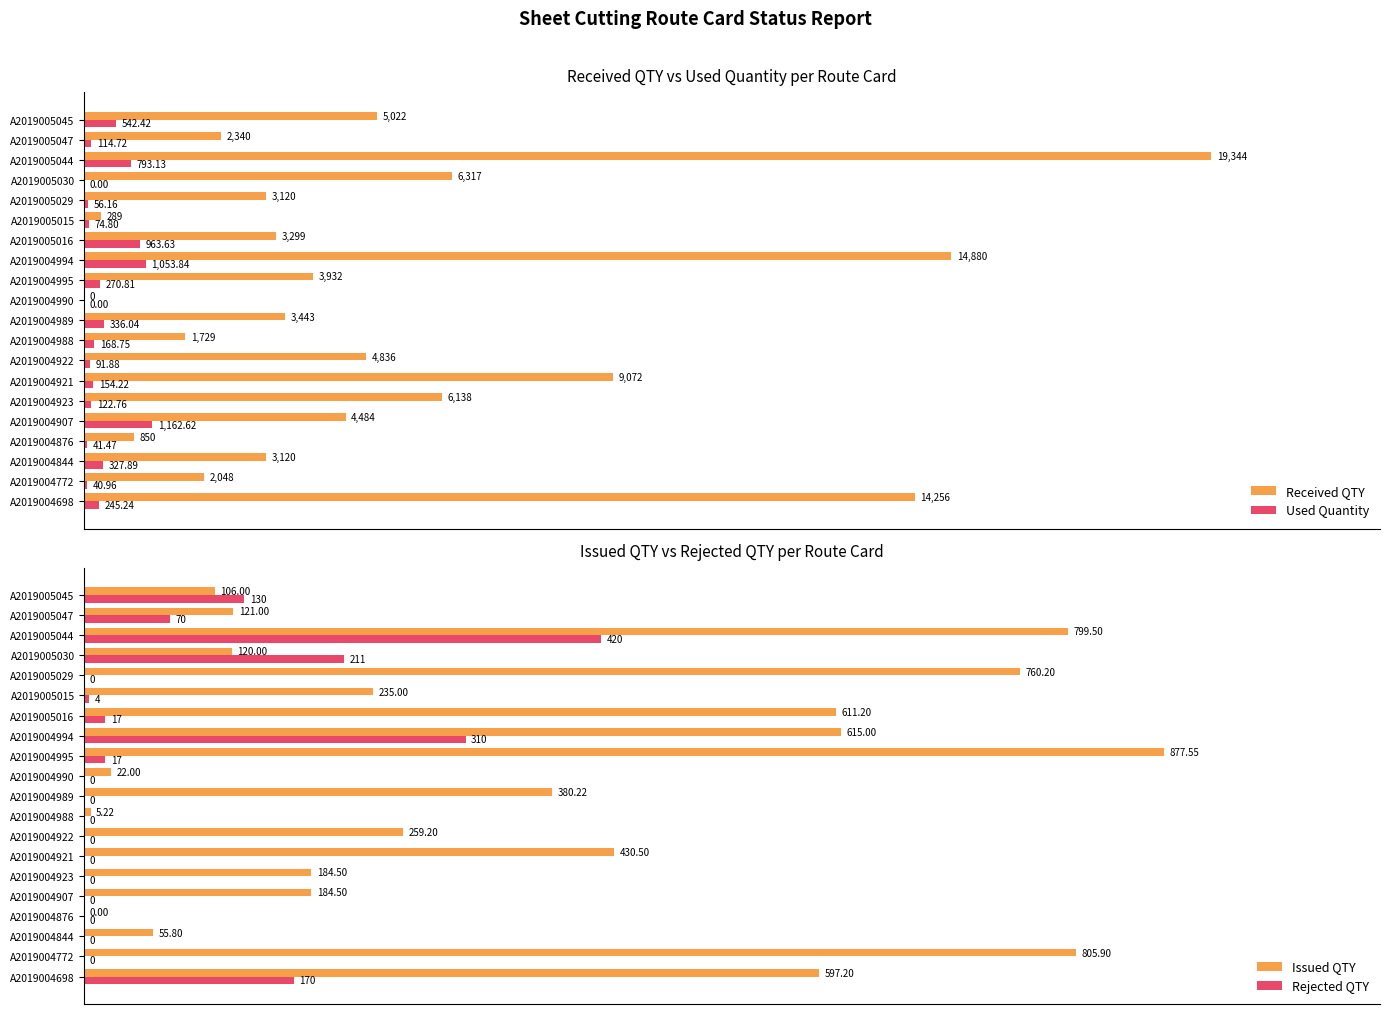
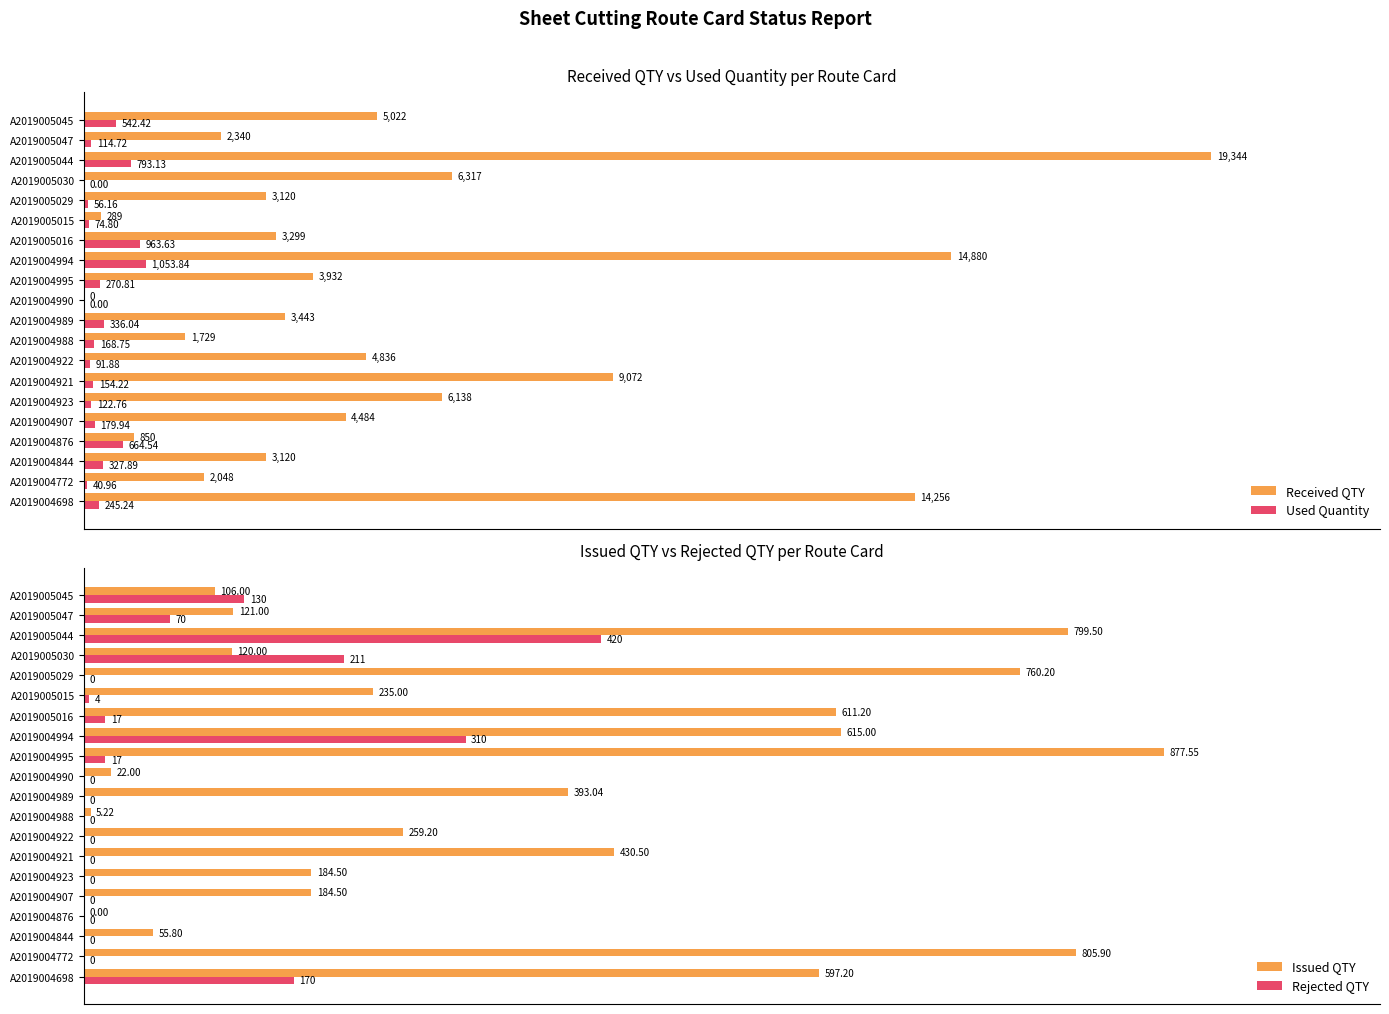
  {
    "Received QTY vs Used Quantity per Route Card": {
      "Received QTY": {
        "A2019005045": "5,022",
        "A2019005047": "2,340",
        "A2019005044": "19,344",
        "A2019005030": "6,317",
        "A2019005029": "3,120",
        "A2019005016": "3,299",
        "A2019004994": "14,880",
        "A2019004995": "3,932",
        "A2019004989": "3,443",
        "A2019004988": "1,729",
        "A2019004922": "4,836",
        "A2019004921": "9,072",
        "A2019004923": "6,138",
        "A2019004907": "4,484",
        "A2019004876": "850",
        "A2019004844": "3,120",
        "A2019004772": "2,048",
        "A2019004698": "14,256"
      },
      "Used Quantity": {
        "A2019005045": "542.42",
        "A2019005047": "114.72",
        "A2019005044": "793.13",
        "A2019005030": "0.00",
        "A2019005029": "56.16",
        "A2019005015": "74.80",
        "A2019005016": "963.63",
        "A2019004994": "1,053.84",
        "A2019004995": "270.81",
        "A2019004990": "0.00",
        "A2019004989": "336.04",
        "A2019004988": "168.75",
        "A2019004922": "91.88",
        "A2019004921": "154.22",
        "A2019004923": "122.76",
-       "A2019004907": "1,162.62",
-       "A2019004876": "41.47",
+       "A2019004907": "179.94",
+       "A2019004876": "664.54",
        "A2019004844": "327.89",
        "A2019004772": "40.96",
        "A2019004698": "245.24"
      }
    },
    "Issued QTY vs Rejected QTY per Route Card": {
      "Issued QTY": {
        "A2019005045": "106.00",
        "A2019005047": "121.00",
        "A2019005044": "799.50",
        "A2019005030": "120.00",
        "A2019005029": "760.20",
        "A2019005015": "235.00",
        "A2019005016": "611.20",
        "A2019004994": "615.00",
        "A2019004995": "877.55",
        "A2019004990": "22.00",
-       "A2019004989": "380.22",
+       "A2019004989": "393.04",
        "A2019004988": "5.22",
        "A2019004922": "259.20",
        "A2019004921": "430.50",
        "A2019004923": "184.50",
        "A2019004907": "184.50",
        "A2019004876": "0.00",
        "A2019004844": "55.80",
        "A2019004772": "805.90",
        "A2019004698": "597.20"
      },
      "Rejected QTY": {
        "A2019005045": "130",
        "A2019005047": "70",
        "A2019005044": "420",
        "A2019005030": "211",
        "A2019005029": "0",
        "A2019005015": "4",
        "A2019005016": "17",
        "A2019004994": "310",
        "A2019004995": "17",
        "A2019004990": "0",
        "A2019004989": "0",
        "A2019004988": "0",
        "A2019004922": "0",
        "A2019004921": "0",
        "A2019004923": "0",
        "A2019004907": "0",
        "A2019004844": "0",
        "A2019004772": "0",
        "A2019004698": "170"
      }
    }
  }
